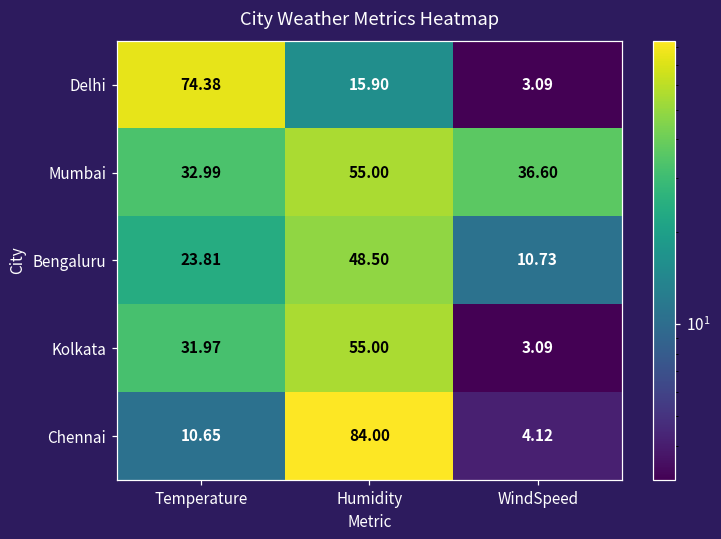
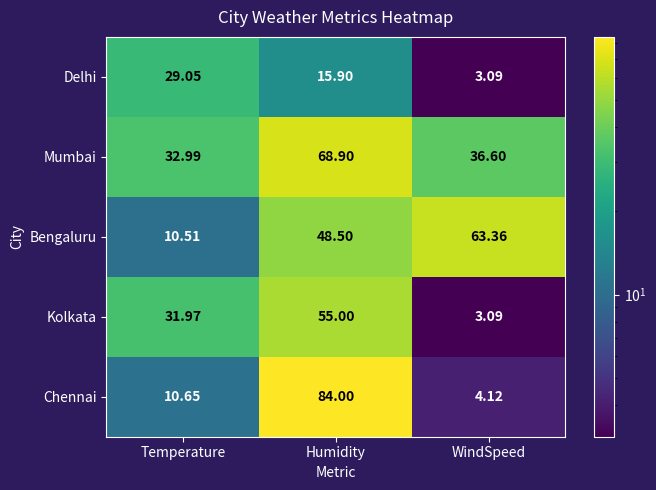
  {
    "Delhi": {
-     "Temperature": 74.38,
+     "Temperature": 29.05,
      "Humidity": 15.90,
      "WindSpeed": 3.09
    },
    "Mumbai": {
      "Temperature": 32.99,
-     "Humidity": 55.00,
+     "Humidity": 68.90,
      "WindSpeed": 36.60
    },
    "Bengaluru": {
-     "Temperature": 23.81,
+     "Temperature": 10.51,
      "Humidity": 48.50,
-     "WindSpeed": 10.73
+     "WindSpeed": 63.36
    },
    "Kolkata": {
      "Temperature": 31.97,
      "Humidity": 55.00,
      "WindSpeed": 3.09
    },
    "Chennai": {
      "Temperature": 10.65,
      "Humidity": 84.00,
      "WindSpeed": 4.12
    }
  }
